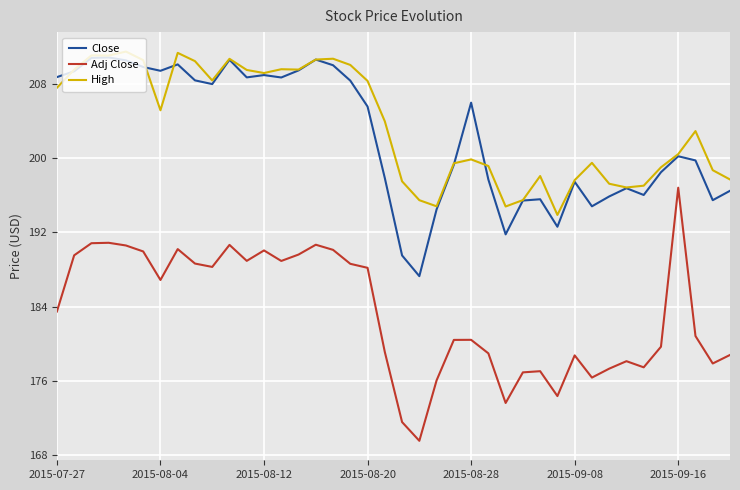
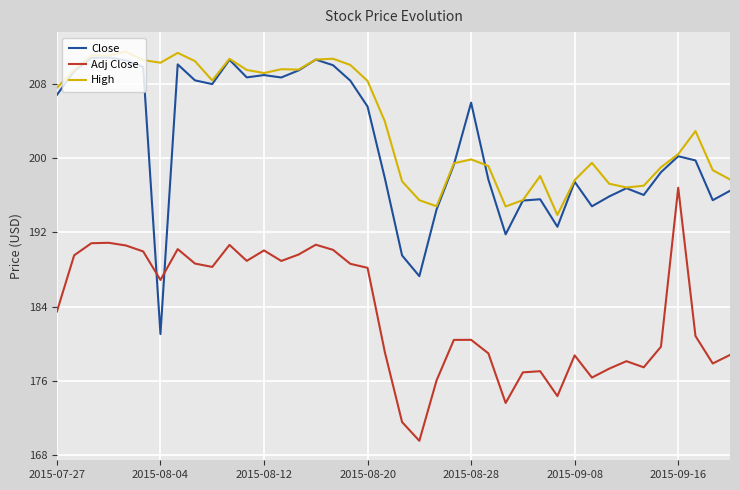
  {
    "Close": {
-     "2015-07-27": 209,
-     "2015-08-04": 209,
+     "2015-07-27": 207,
+     "2015-08-04": 181,
      "2015-08-20": 206,
      "2015-08-28": 206
    },
    "Adj Close": {
      "2015-07-27": 183,
      "2015-08-04": 187,
      "2015-08-12": 190,
      "2015-08-20": 188,
      "2015-08-28": 180,
      "2015-09-08": 179,
      "2015-09-16": 197
    },
    "High": {
      "2015-07-27": 208,
-     "2015-08-04": 205,
+     "2015-08-04": 210,
      "2015-08-20": 208,
      "2015-08-28": 200
    }
  }
